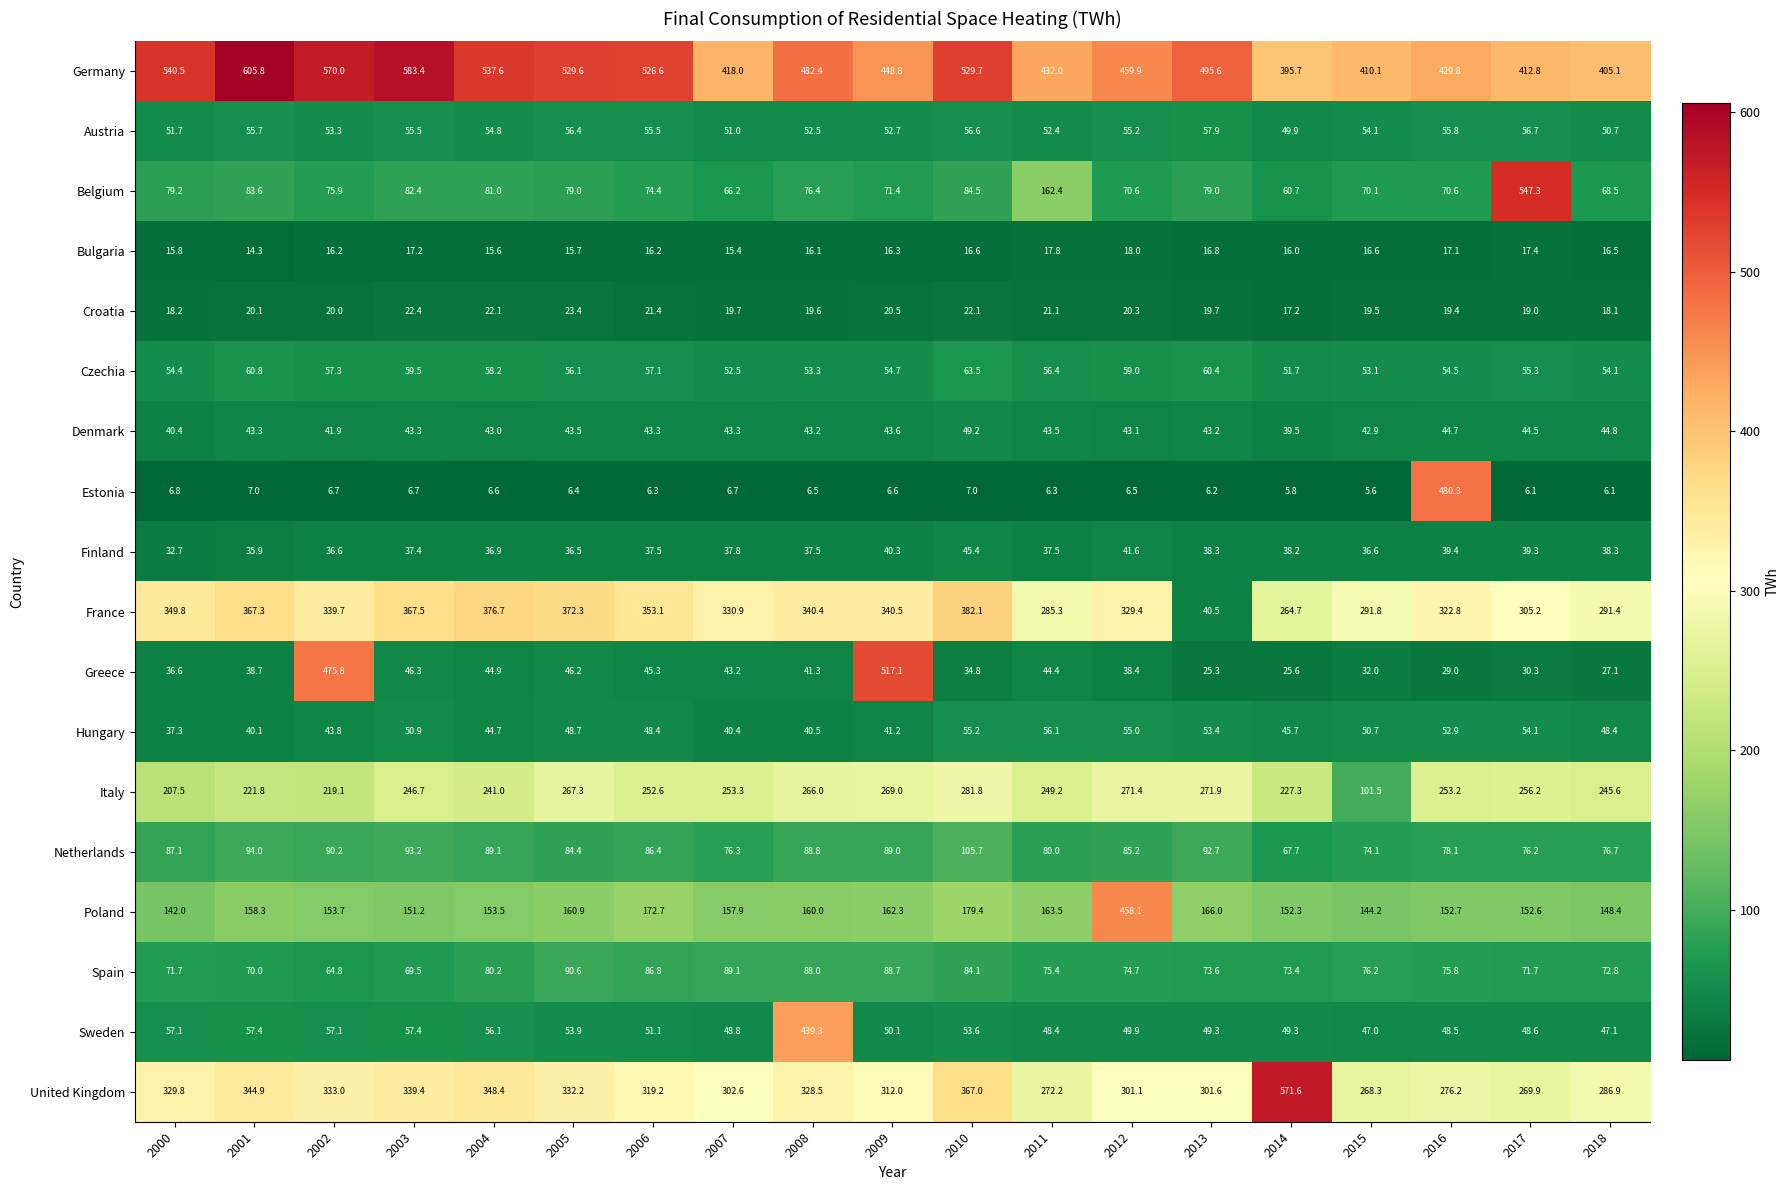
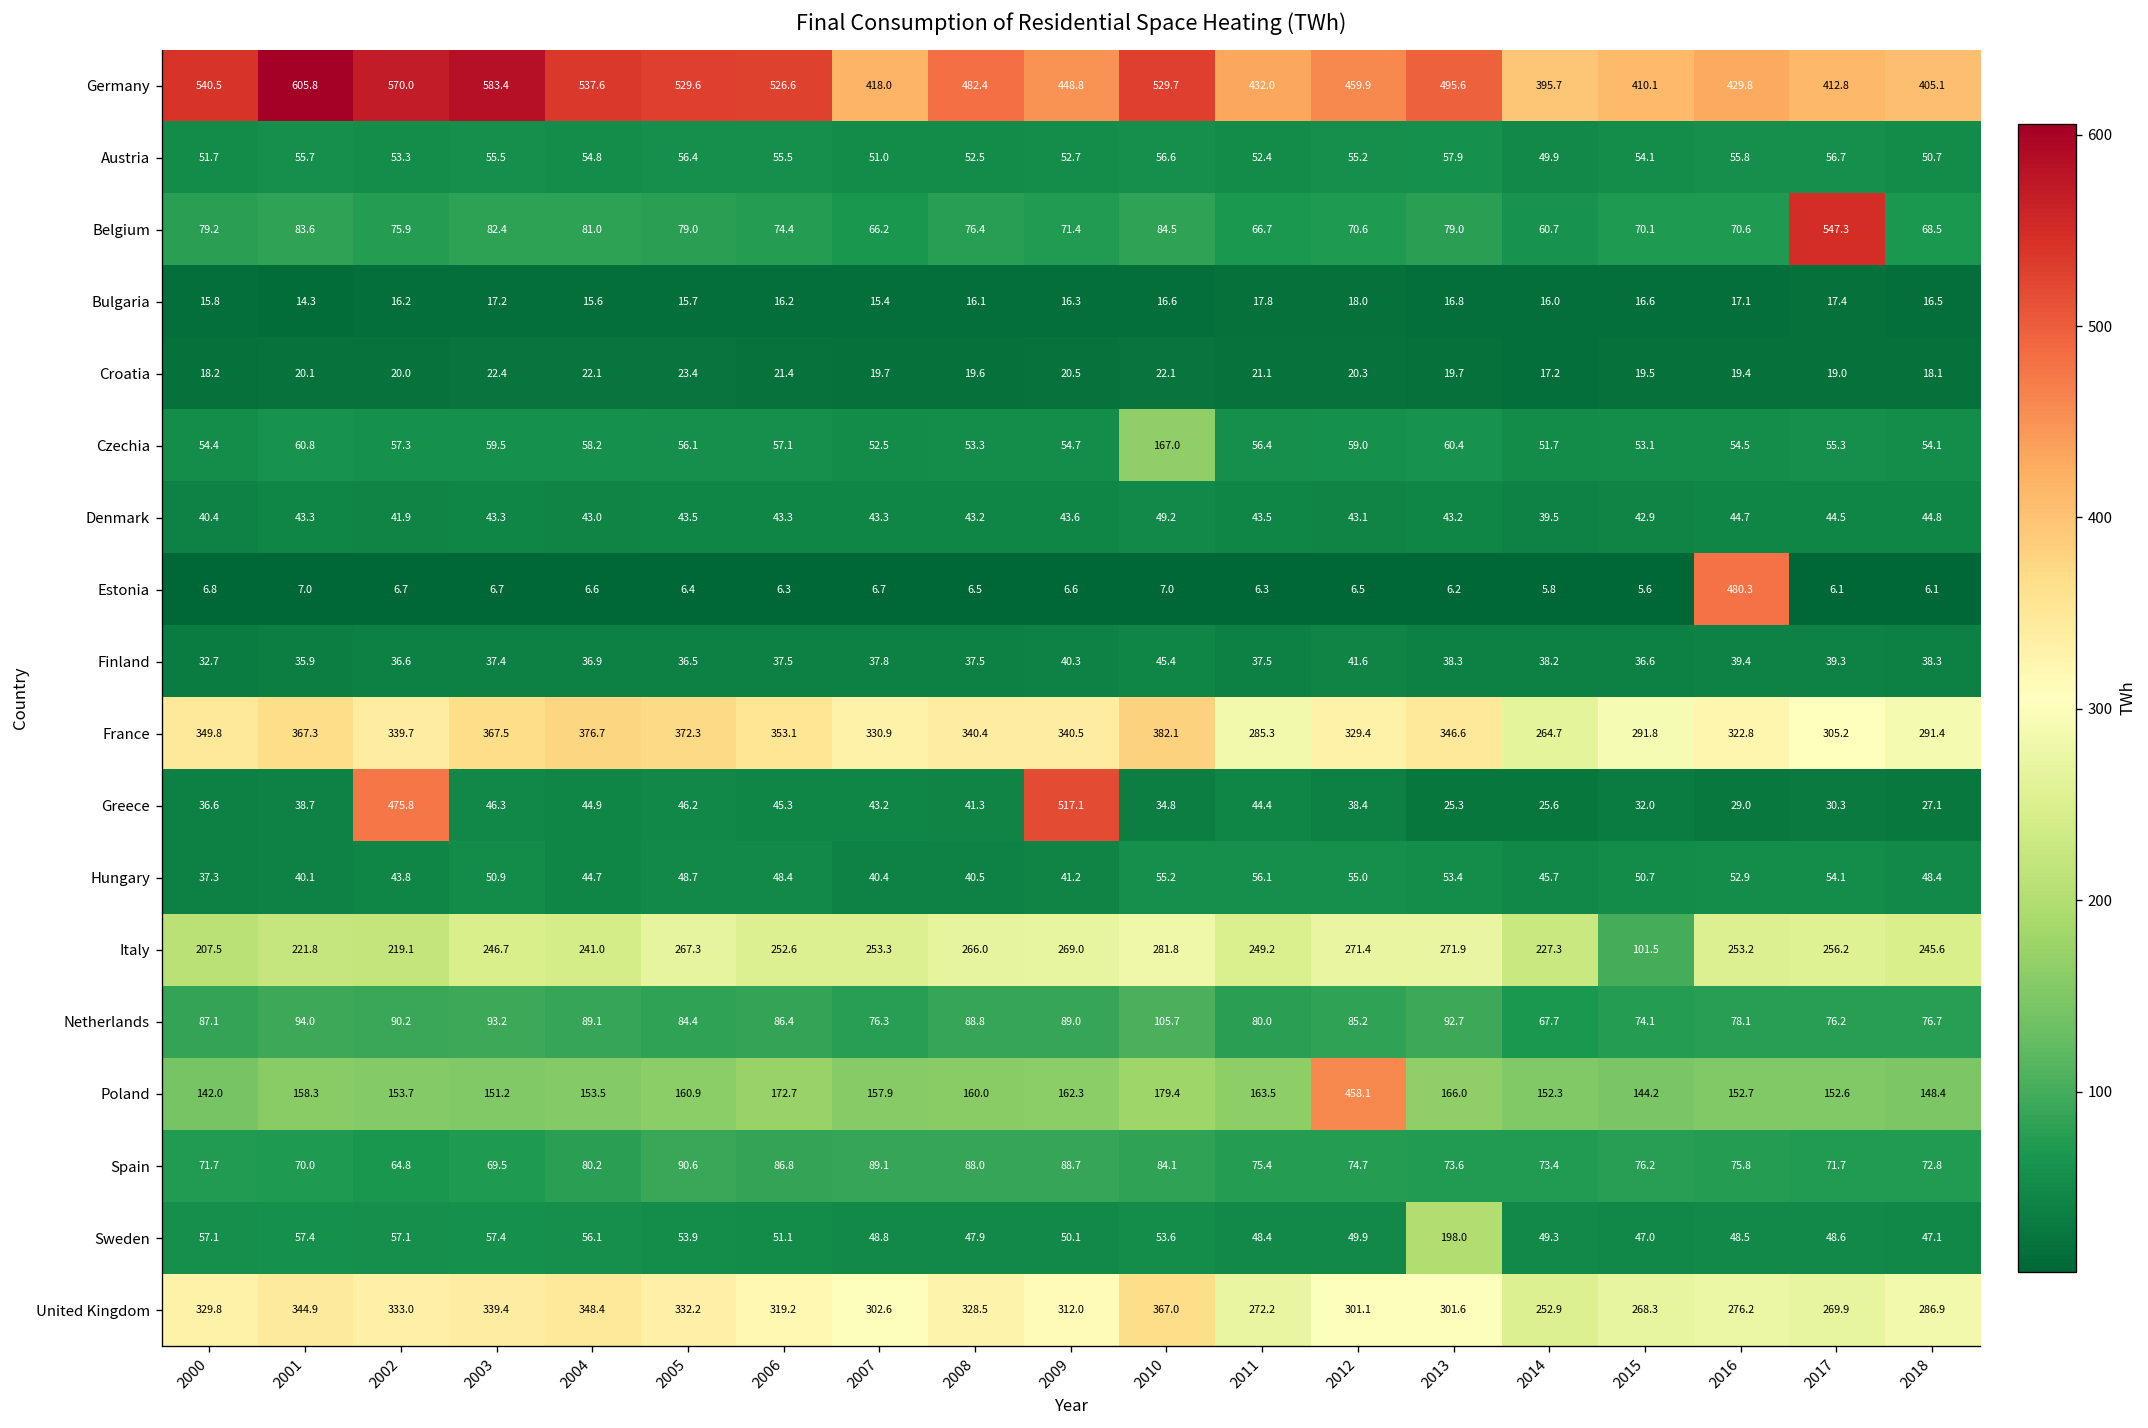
  {
    "Belgium": {
      "2000": 79.2,
      "2001": 83.6,
      "2002": 75.9,
      "2003": 82.4,
      "2004": 81.0,
      "2005": 79.0,
      "2006": 74.4,
      "2007": 66.2,
      "2008": 76.4,
      "2009": 71.4,
      "2010": 84.5,
-     "2011": 162.4,
+     "2011": 66.7,
      "2012": 70.6,
      "2013": 79.0,
      "2014": 60.7,
      "2015": 70.1,
      "2016": 70.6,
      "2017": 547.3,
      "2018": 68.5
    },
    "Czechia": {
      "2000": 54.4,
      "2001": 60.8,
      "2002": 57.3,
      "2003": 59.5,
      "2004": 58.2,
      "2005": 56.1,
      "2006": 57.1,
      "2007": 52.5,
      "2008": 53.3,
      "2009": 54.7,
-     "2010": 63.5,
+     "2010": 167.0,
      "2011": 56.4,
      "2012": 59.0,
      "2013": 60.4,
      "2014": 51.7,
      "2015": 53.1,
      "2016": 54.5,
      "2017": 55.3,
      "2018": 54.1
    },
    "France": {
      "2000": 349.8,
      "2001": 367.3,
      "2002": 339.7,
      "2003": 367.5,
      "2004": 376.7,
      "2005": 372.3,
      "2006": 353.1,
      "2007": 330.9,
      "2008": 340.4,
      "2009": 340.5,
      "2010": 382.1,
      "2011": 285.3,
      "2012": 329.4,
-     "2013": 40.5,
+     "2013": 346.6,
      "2014": 264.7,
      "2015": 291.8,
      "2016": 322.8,
      "2017": 305.2,
      "2018": 291.4
    },
    "Sweden": {
      "2000": 57.1,
      "2001": 57.4,
      "2002": 57.1,
      "2003": 57.4,
      "2004": 56.1,
      "2005": 53.9,
      "2006": 51.1,
      "2007": 48.8,
-     "2008": 439.3,
+     "2008": 47.9,
      "2009": 50.1,
      "2010": 53.6,
      "2011": 48.4,
      "2012": 49.9,
-     "2013": 49.3,
+     "2013": 198.0,
      "2014": 49.3,
      "2015": 47.0,
      "2016": 48.5,
      "2017": 48.6,
      "2018": 47.1
    },
    "United Kingdom": {
      "2000": 329.8,
      "2001": 344.9,
      "2002": 333.0,
      "2003": 339.4,
      "2004": 348.4,
      "2005": 332.2,
      "2006": 319.2,
      "2007": 302.6,
      "2008": 328.5,
      "2009": 312.0,
      "2010": 367.0,
      "2011": 272.2,
      "2012": 301.1,
      "2013": 301.6,
-     "2014": 571.6,
+     "2014": 252.9,
      "2015": 268.3,
      "2016": 276.2,
      "2017": 269.9,
      "2018": 286.9
    }
  }
